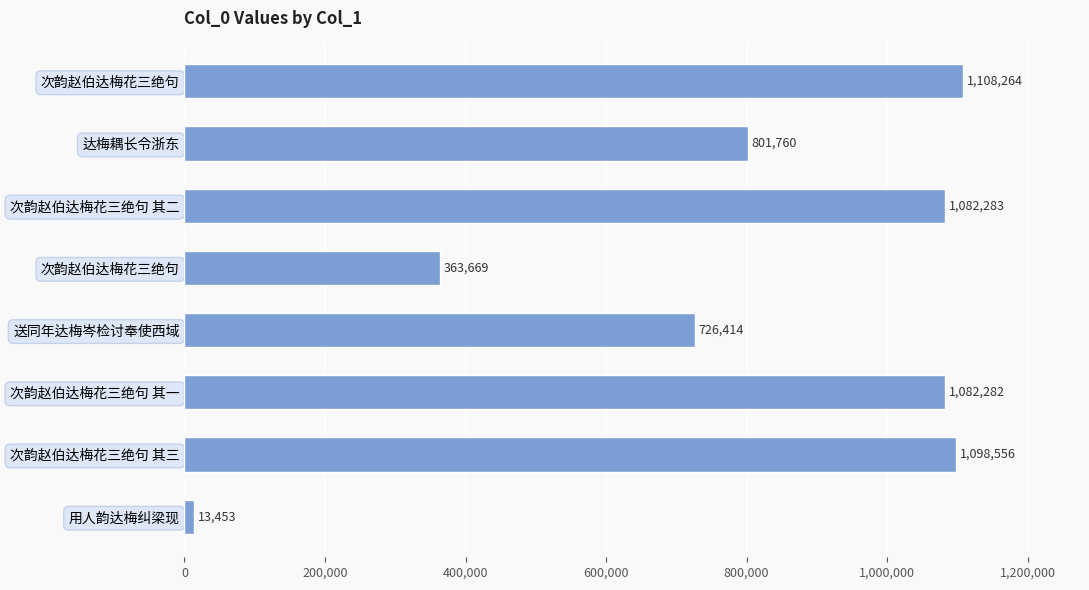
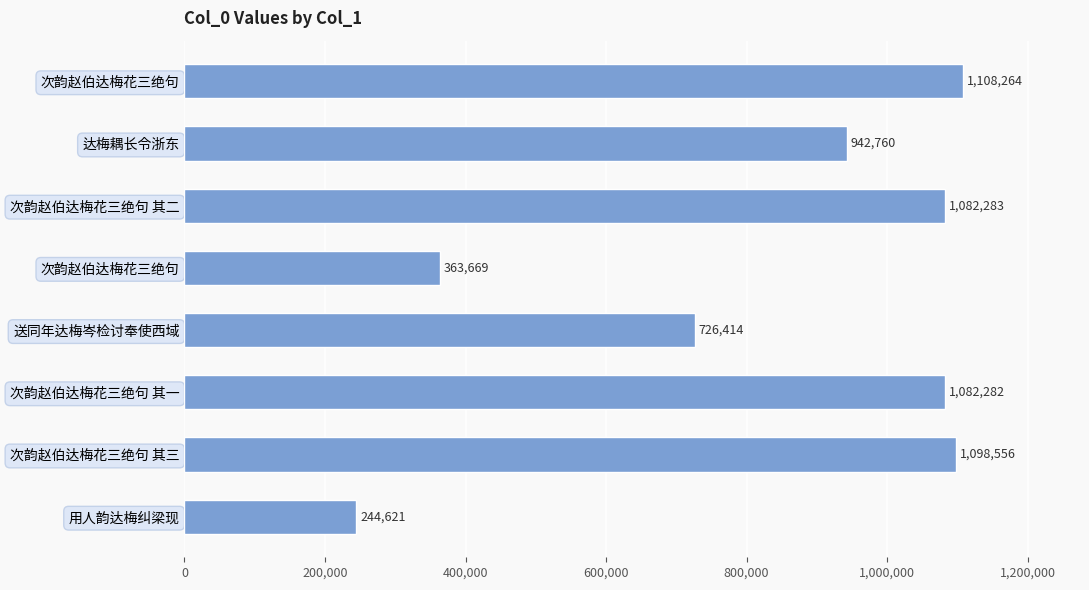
  {
-   "达梅耦长令浙东": "801,760",
+   "达梅耦长令浙东": "942,760",
    "次韵赵伯达梅花三绝句 其二": "1,082,283",
    "送同年达梅岑检讨奉使西域": "726,414",
    "次韵赵伯达梅花三绝句 其一": "1,082,282",
    "次韵赵伯达梅花三绝句 其三": "1,098,556",
-   "用人韵达梅纠梁现": "13,453"
+   "用人韵达梅纠梁现": "244,621"
  }
